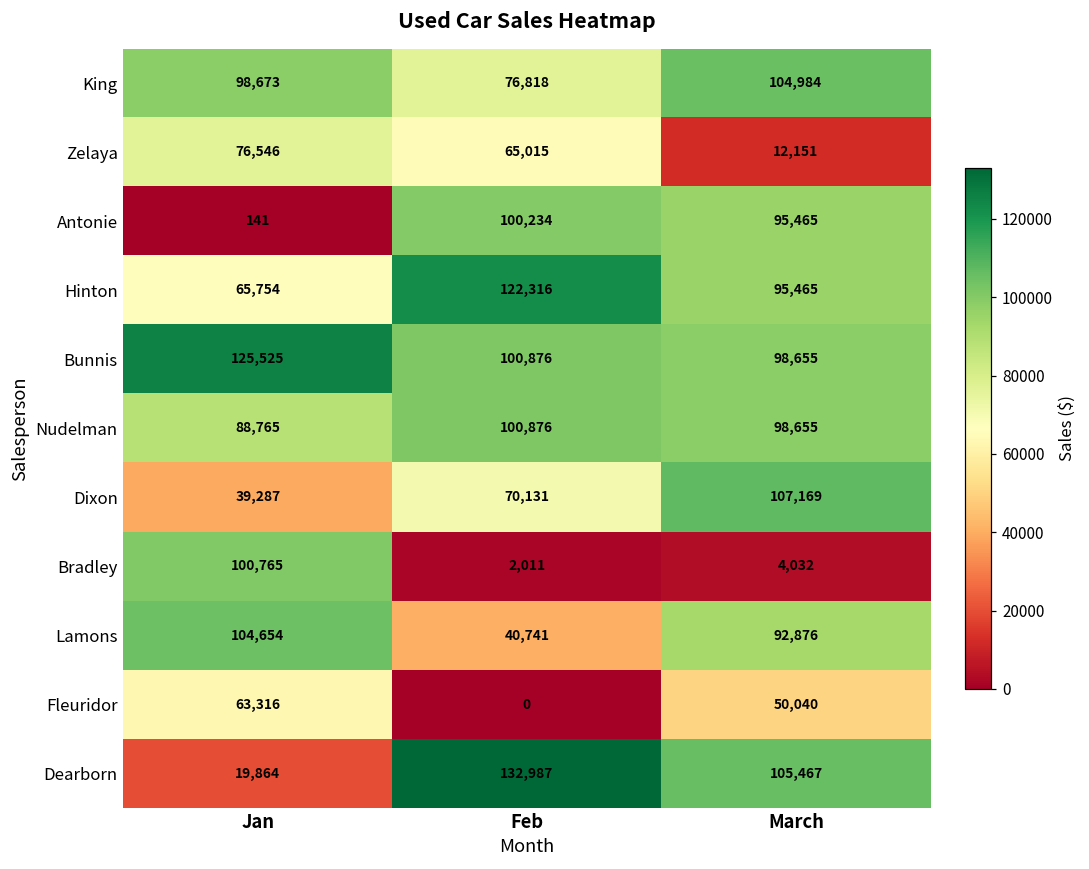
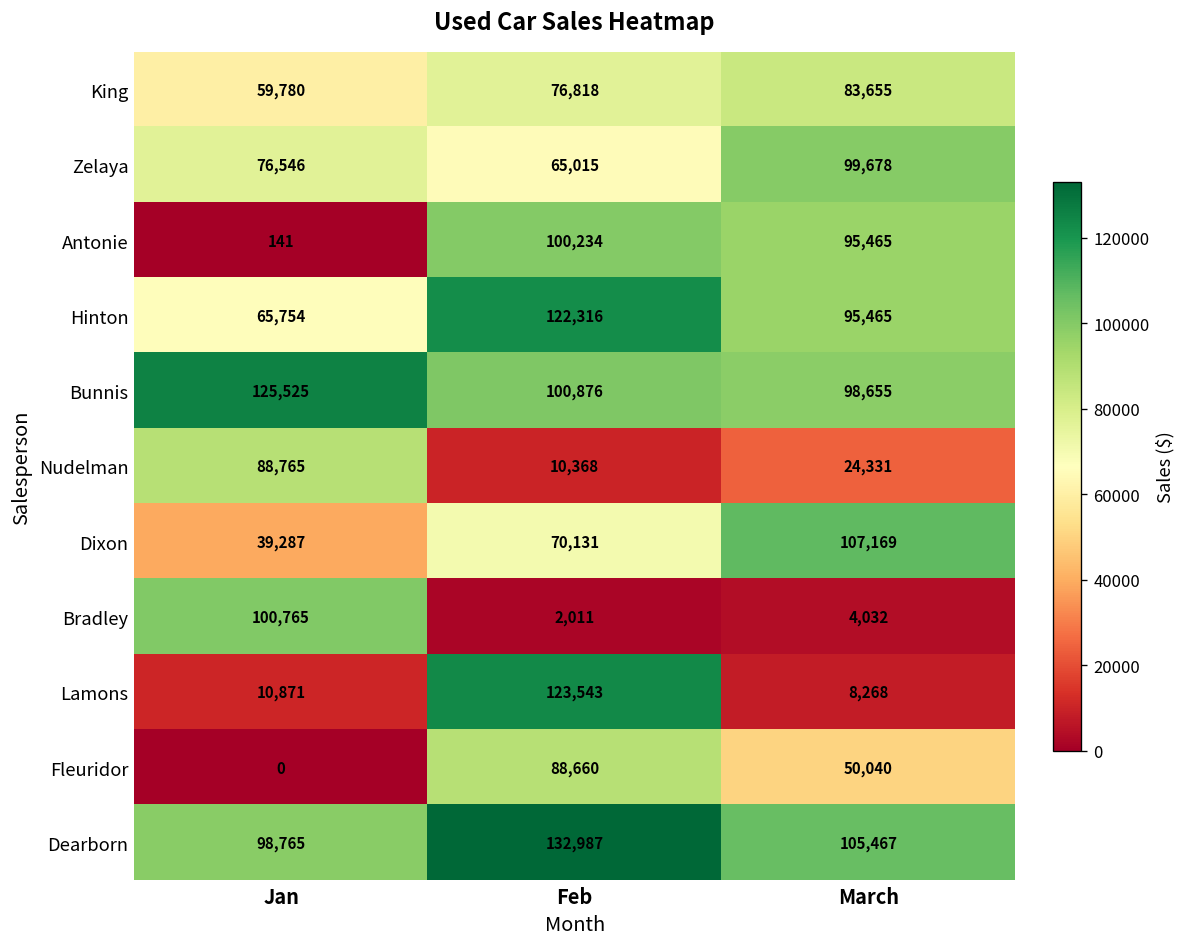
  {
    "King": {
-     "Jan": "98,673",
+     "Jan": "59,780",
      "Feb": "76,818",
-     "March": "104,984"
+     "March": "83,655"
    },
    "Zelaya": {
      "Jan": "76,546",
      "Feb": "65,015",
-     "March": "12,151"
+     "March": "99,678"
    },
    "Antonie": {
      "Jan": "141",
      "Feb": "100,234",
      "March": "95,465"
    },
    "Hinton": {
      "Jan": "65,754",
      "Feb": "122,316",
      "March": "95,465"
    },
    "Bunnis": {
      "Jan": "125,525",
      "Feb": "100,876",
      "March": "98,655"
    },
    "Nudelman": {
      "Jan": "88,765",
-     "Feb": "100,876",
-     "March": "98,655"
+     "Feb": "10,368",
+     "March": "24,331"
    },
    "Dixon": {
      "Jan": "39,287",
      "Feb": "70,131",
      "March": "107,169"
    },
    "Bradley": {
      "Jan": "100,765",
      "Feb": "2,011",
      "March": "4,032"
    },
    "Lamons": {
-     "Jan": "104,654",
-     "Feb": "40,741",
-     "March": "92,876"
+     "Jan": "10,871",
+     "Feb": "123,543",
+     "March": "8,268"
    },
    "Fleuridor": {
-     "Jan": "63,316",
-     "Feb": "0",
+     "Jan": "0",
+     "Feb": "88,660",
      "March": "50,040"
    },
    "Dearborn": {
-     "Jan": "19,864",
+     "Jan": "98,765",
      "Feb": "132,987",
      "March": "105,467"
    }
  }
